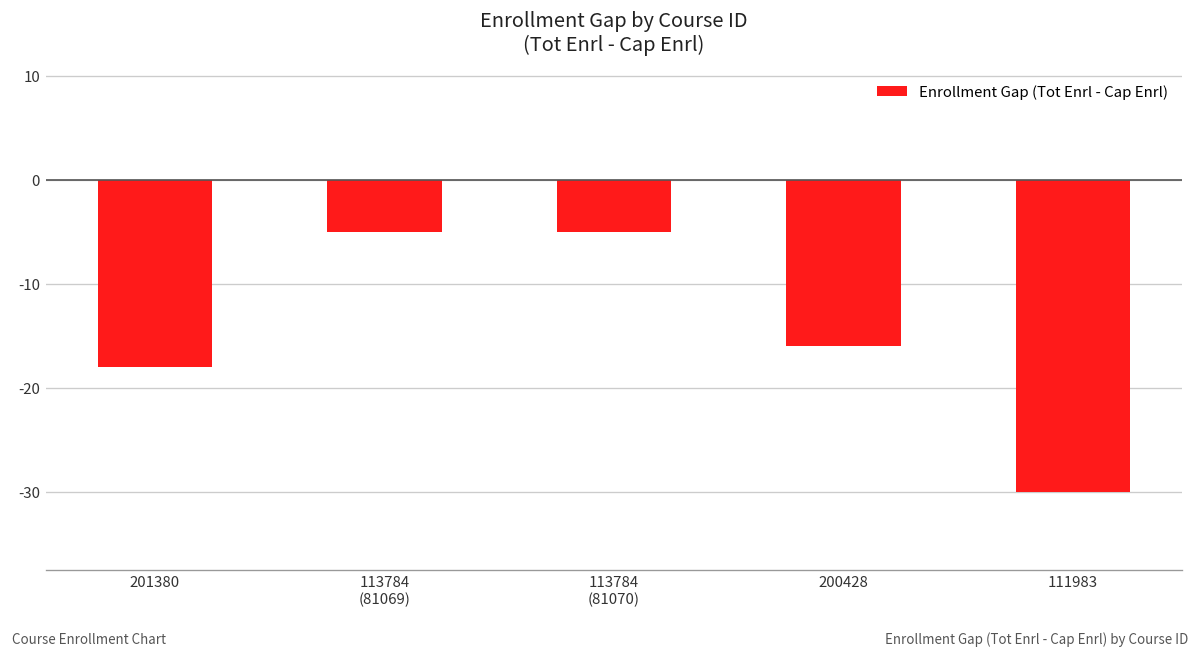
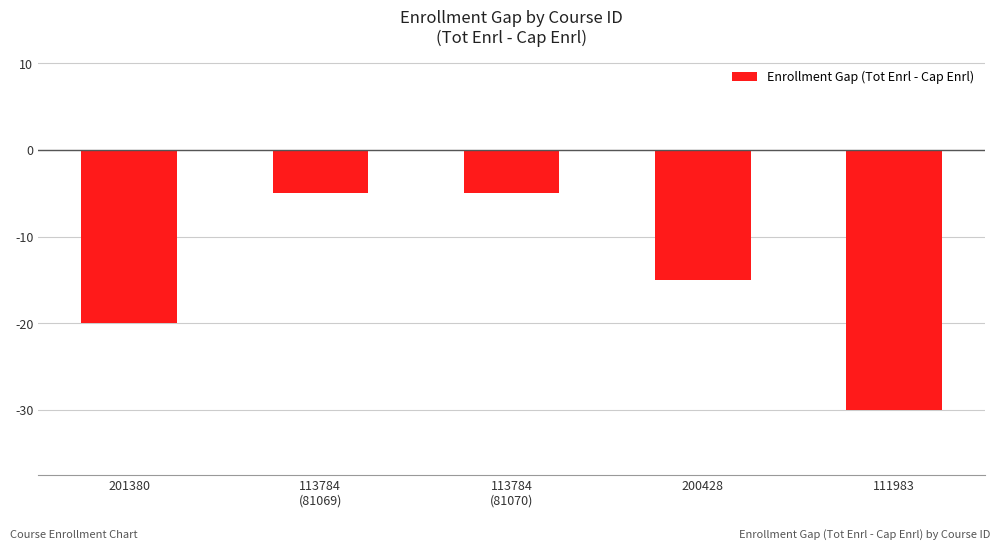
  {
-   "201380": -18,
+   "201380": -20,
    "113784 (81069)": -5,
    "113784 (81070)": -5,
-   "200428": -16,
+   "200428": -15,
    "111983": -30
  }
